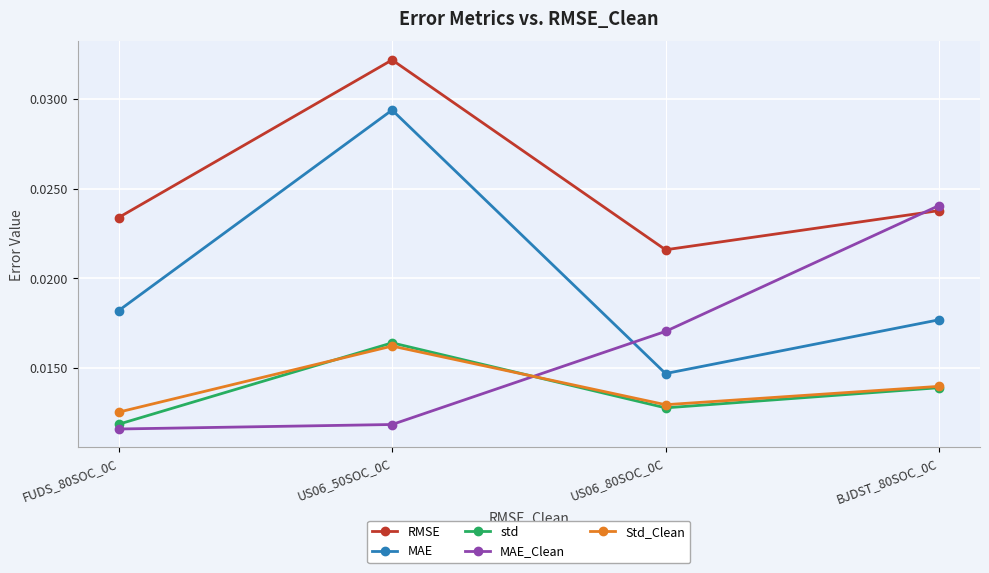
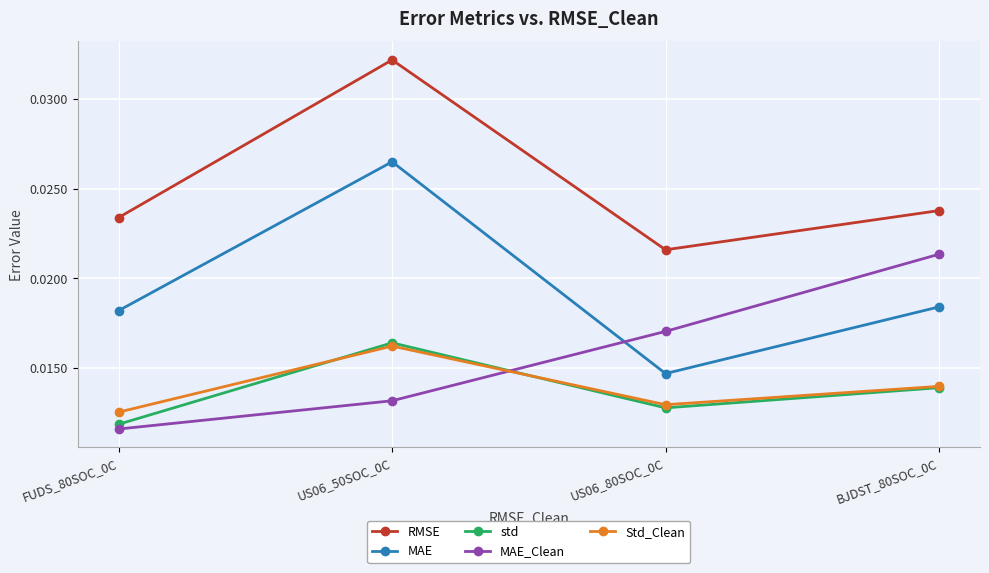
  {
    "RMSE": {
      "FUDS_80SOC_0C": 0.0234,
      "US06_50SOC_0C": 0.0322,
      "US06_80SOC_0C": 0.0216,
      "BJDST_80SOC_0C": 0.0238
    },
    "MAE": {
      "FUDS_80SOC_0C": 0.0182,
-     "US06_50SOC_0C": 0.0294,
+     "US06_50SOC_0C": 0.0265,
      "US06_80SOC_0C": 0.0147,
-     "BJDST_80SOC_0C": 0.0177
+     "BJDST_80SOC_0C": 0.0184
    },
    "std": {
      "FUDS_80SOC_0C": 0.0119,
      "US06_50SOC_0C": 0.0164,
      "US06_80SOC_0C": 0.0128
    },
    "MAE_Clean": {
      "FUDS_80SOC_0C": 0.0116,
-     "US06_50SOC_0C": 0.0119,
+     "US06_50SOC_0C": 0.0132,
      "US06_80SOC_0C": 0.0171,
-     "BJDST_80SOC_0C": 0.0241
+     "BJDST_80SOC_0C": 0.0213
    },
    "Std_Clean": {
      "FUDS_80SOC_0C": 0.0126,
      "US06_50SOC_0C": 0.0162,
      "US06_80SOC_0C": 0.0130
    }
  }
